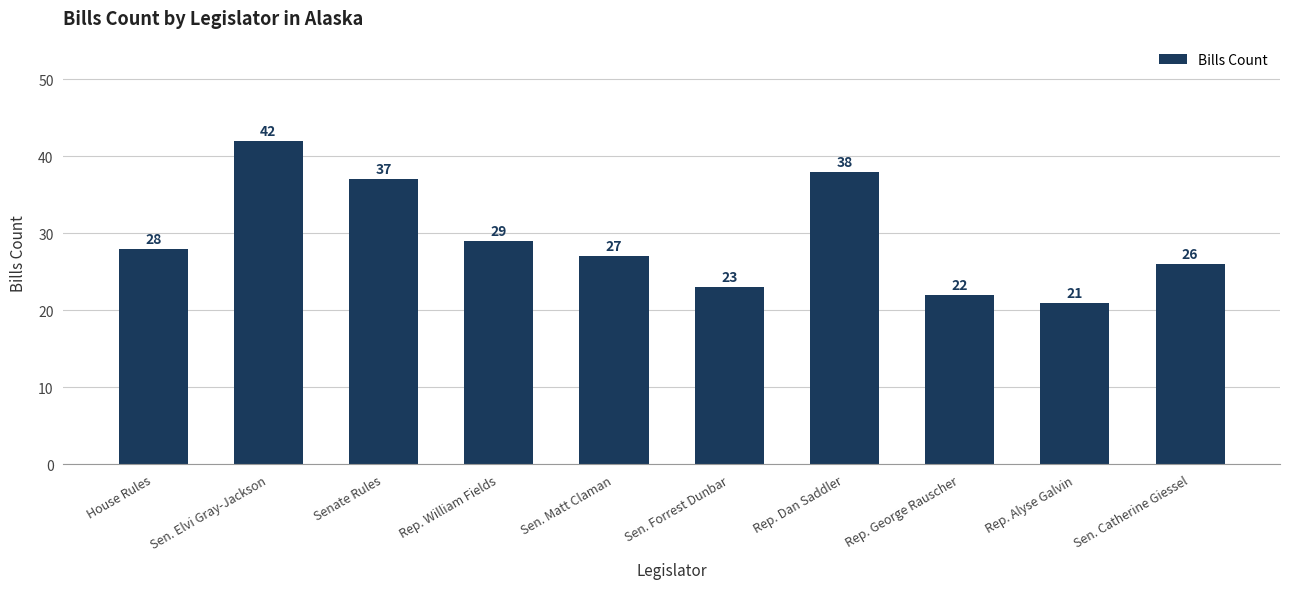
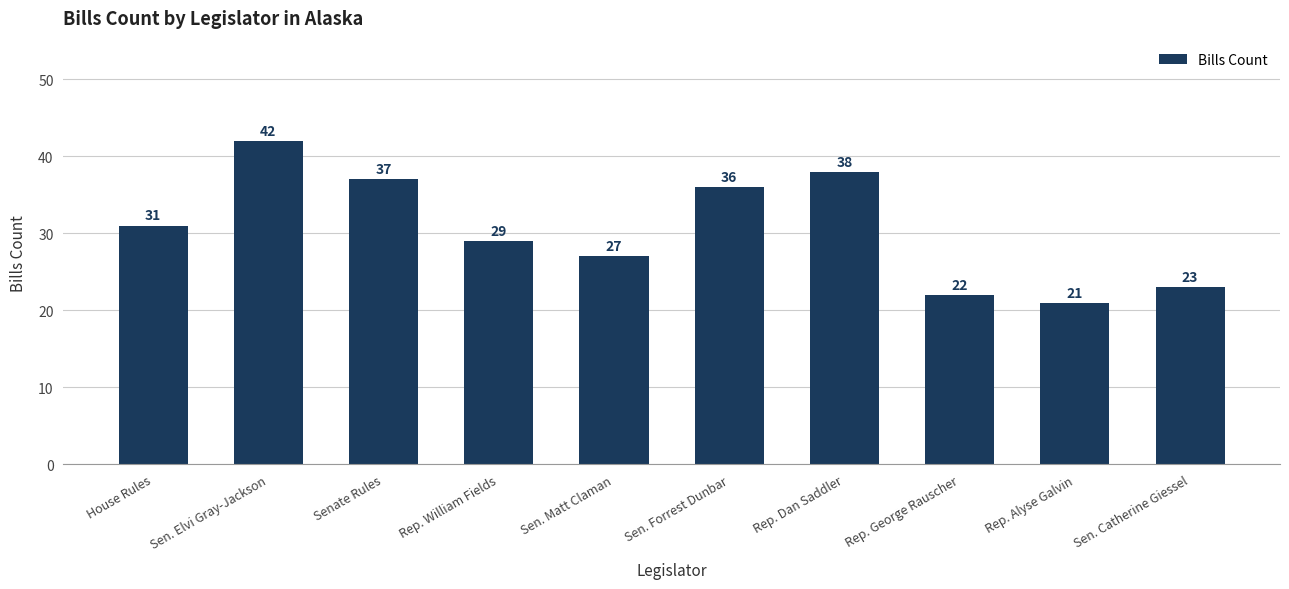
  {
-   "House Rules": 28,
+   "House Rules": 31,
    "Sen. Elvi Gray-Jackson": 42,
    "Senate Rules": 37,
    "Rep. William Fields": 29,
    "Sen. Matt Claman": 27,
-   "Sen. Forrest Dunbar": 23,
+   "Sen. Forrest Dunbar": 36,
    "Rep. Dan Saddler": 38,
    "Rep. George Rauscher": 22,
    "Rep. Alyse Galvin": 21,
-   "Sen. Catherine Giessel": 26
+   "Sen. Catherine Giessel": 23
  }
